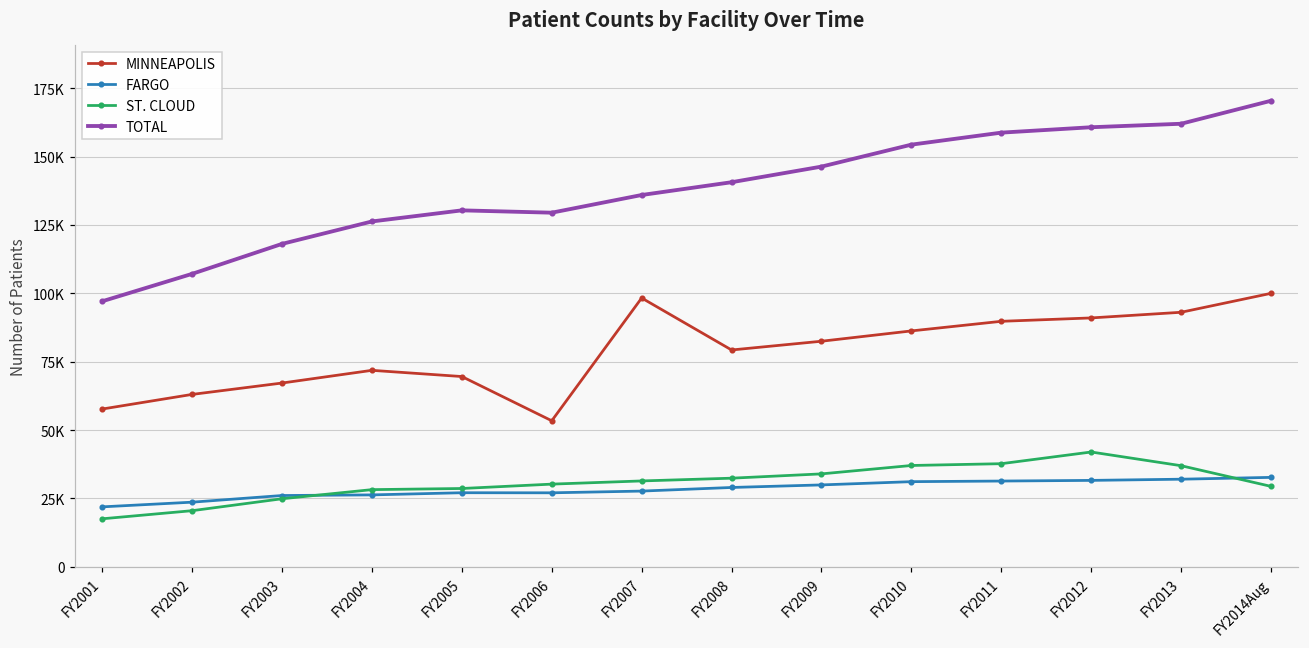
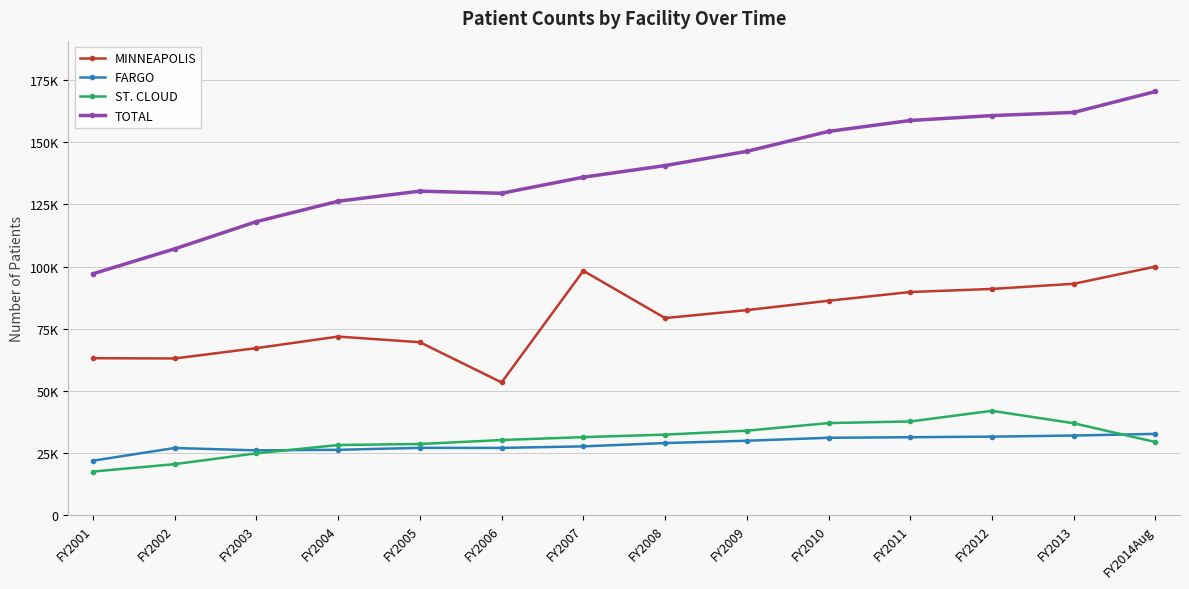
  {
    "MINNEAPOLIS": {
-     "FY2001": 58000,
+     "FY2001": 63000,
      "FY2002": 63000,
      "FY2003": 67000,
      "FY2004": 72000,
      "FY2005": 70000,
      "FY2006": 53000,
      "FY2007": 98000,
      "FY2008": 79000,
      "FY2009": 82000,
      "FY2010": 86000,
      "FY2011": 90000,
      "FY2012": 91000,
      "FY2013": 93000,
      "FY2014Aug": 100000
    },
    "FARGO": {
      "FY2001": 22000,
-     "FY2002": 24000,
+     "FY2002": 27000,
      "FY2003": 26000,
      "FY2004": 26000,
      "FY2005": 27000,
      "FY2006": 27000,
      "FY2007": 28000,
      "FY2008": 29000,
      "FY2009": 30000,
      "FY2010": 31000,
      "FY2011": 31000,
      "FY2012": 32000,
      "FY2013": 32000,
      "FY2014Aug": 33000
    },
    "ST. CLOUD": {
      "FY2001": 18000,
      "FY2002": 20000,
      "FY2003": 25000,
      "FY2004": 28000,
      "FY2005": 29000,
      "FY2006": 30000,
      "FY2007": 31000,
      "FY2008": 32000,
      "FY2009": 34000,
      "FY2010": 37000,
      "FY2011": 38000,
      "FY2012": 42000,
      "FY2013": 37000,
      "FY2014Aug": 29000
    },
    "TOTAL": {
      "FY2001": 97000,
      "FY2002": 107000,
      "FY2003": 118000,
      "FY2004": 126000,
      "FY2005": 130000,
      "FY2006": 130000,
      "FY2007": 136000,
      "FY2008": 141000,
      "FY2009": 146000,
      "FY2010": 154000,
      "FY2011": 159000,
      "FY2012": 161000,
      "FY2013": 162000,
      "FY2014Aug": 170000
    }
  }
